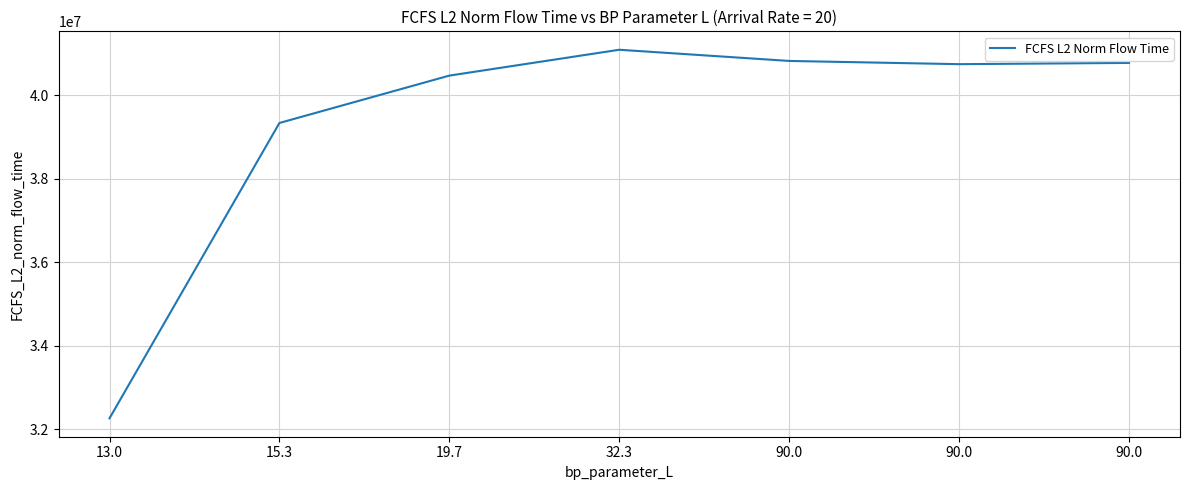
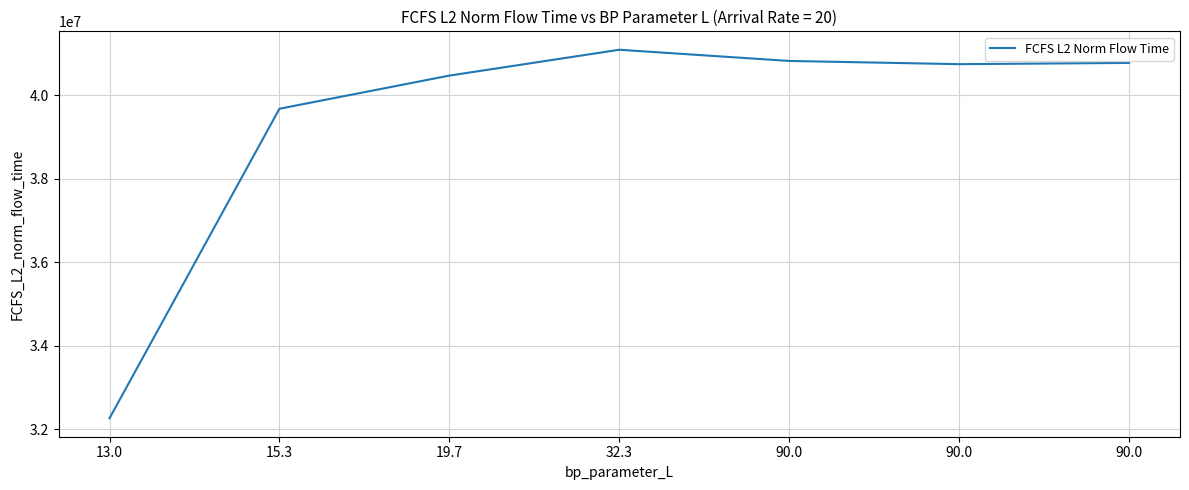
  {
    "13.0": 32300000,
-   "15.3": 39300000,
+   "15.3": 39700000,
    "19.7": 40500000,
    "32.3": 41100000
  }
